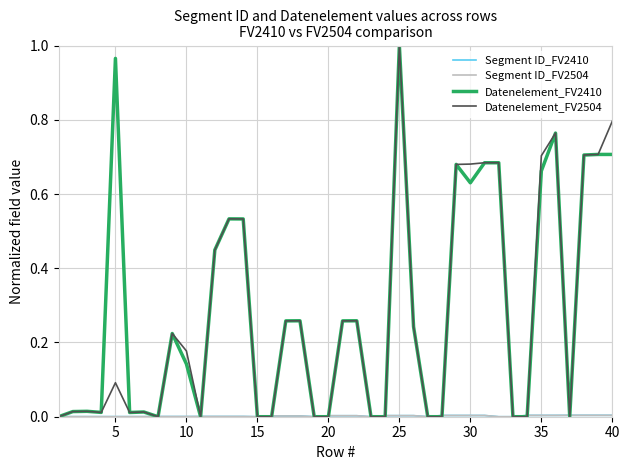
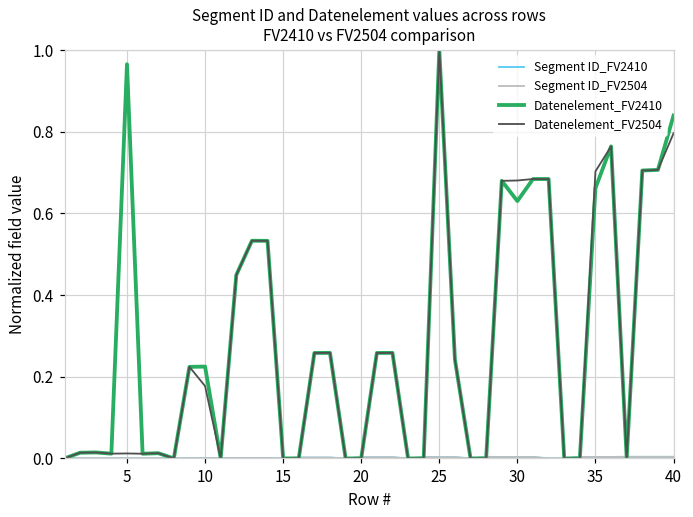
  {
    "Segment ID_FV2504": {
      "5": 0.00,
      "10": 0.00,
      "25": 0.00,
      "30": 0.00,
      "35": 0.00,
      "40": 0.00
    },
    "Datenelement_FV2410": {
      "5": 0.97,
-     "10": 0.14,
+     "10": 0.22,
      "30": 0.63,
      "35": 0.66,
-     "40": 0.71
+     "40": 0.84
    },
    "Datenelement_FV2504": {
-     "5": 0.09,
+     "5": 0.01,
      "10": 0.18,
      "30": 0.68,
      "35": 0.70,
      "40": 0.80
    }
  }
